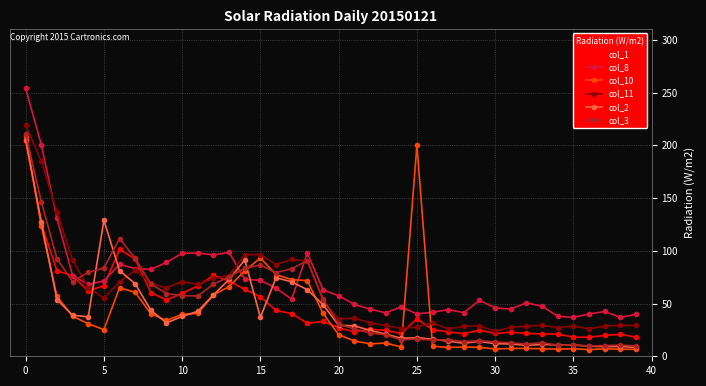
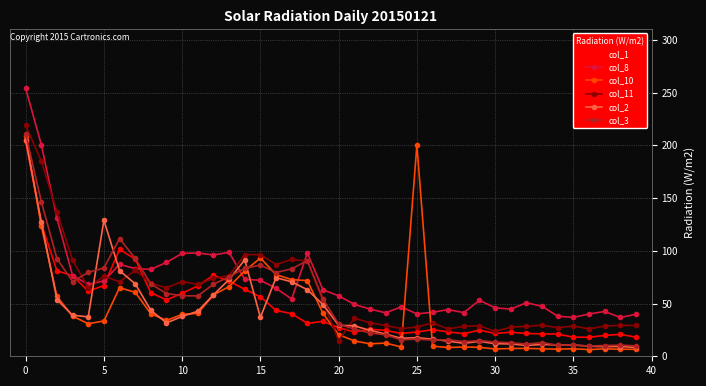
  {
    "col_1": {
      "5": 67,
      "15": 56,
-     "25": 36,
+     "25": 23,
      "35": 18
    },
    "col_10": {
-     "5": 25,
+     "5": 33,
      "15": 93,
      "20": 20,
      "25": 200,
      "30": 7,
      "35": 7
    },
    "col_11": {
      "0": 219,
-     "5": 55,
+     "5": 76,
      "10": 71,
      "15": 96,
-     "20": 35,
+     "20": 15,
      "25": 28,
      "35": 29
    },
    "col_2": {
      "5": 129,
      "15": 37
    }
  }
